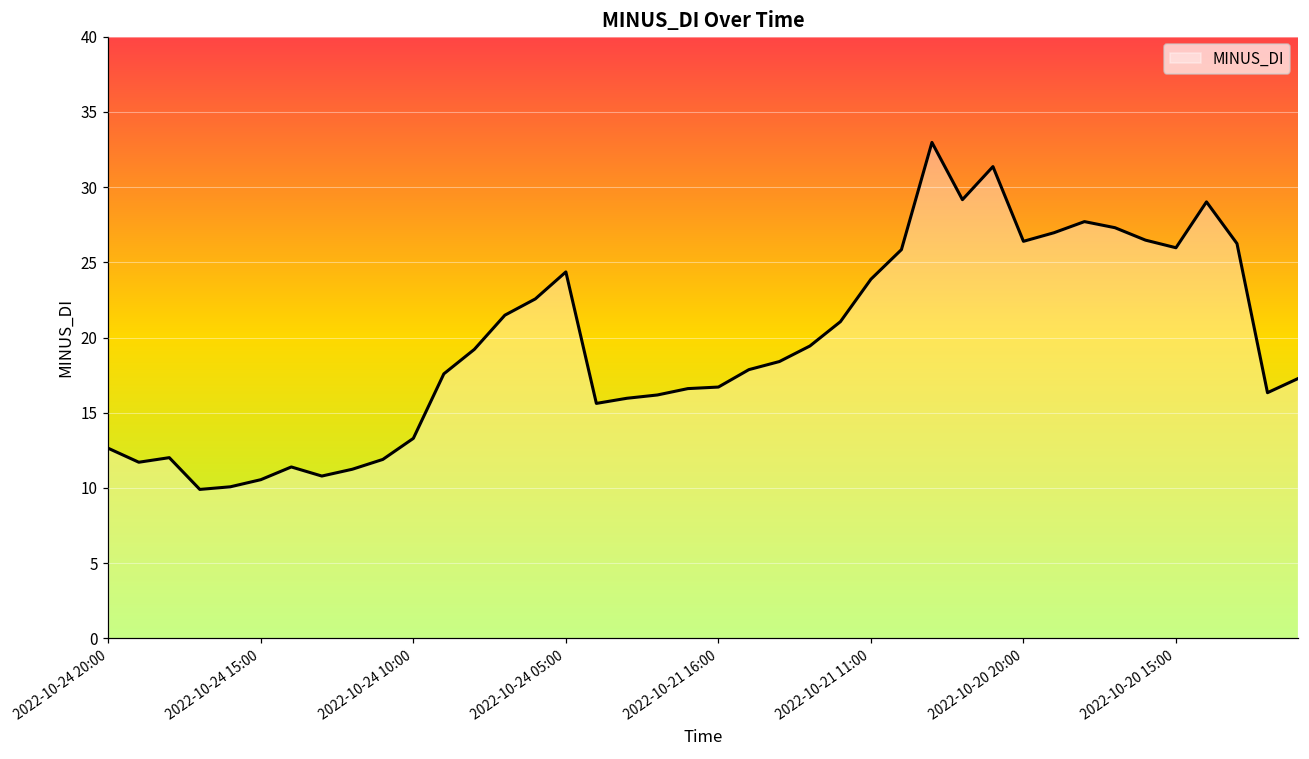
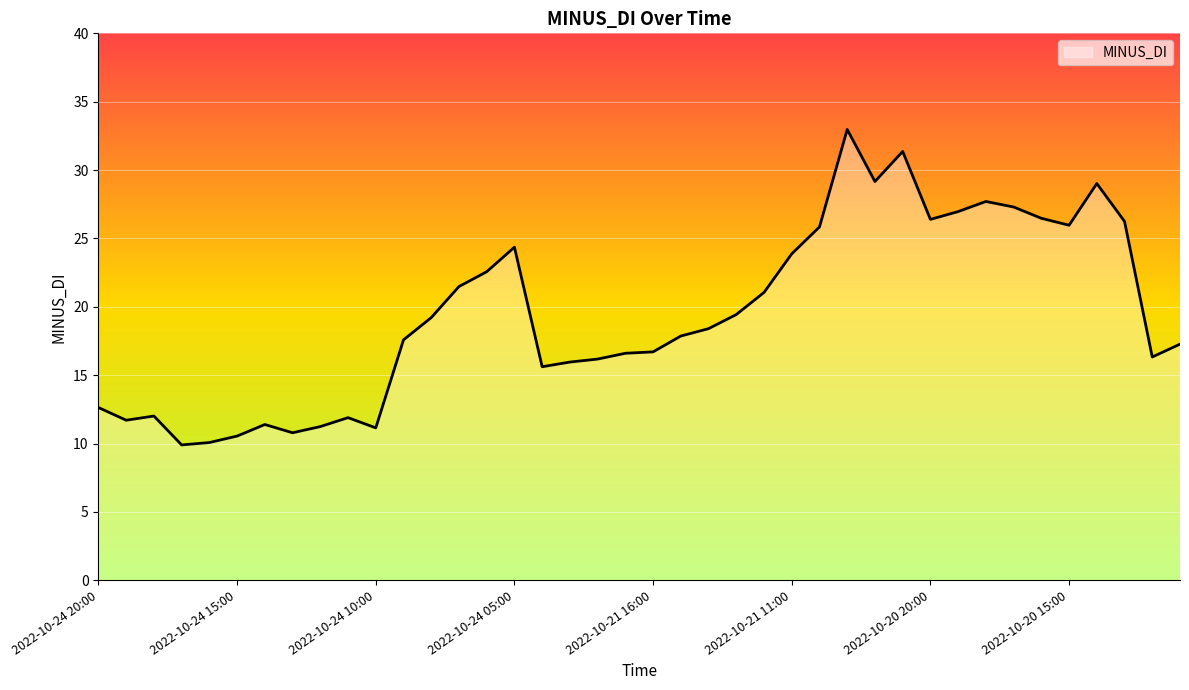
  {
    "2022-10-24 20:00": 12.6,
    "2022-10-24 15:00": 10.6,
-   "2022-10-24 10:00": 13.3,
+   "2022-10-24 10:00": 11.2,
    "2022-10-24 05:00": 24.4,
    "2022-10-21 16:00": 16.7,
    "2022-10-21 11:00": 23.9,
    "2022-10-20 20:00": 26.4,
    "2022-10-20 15:00": 26.0
  }
